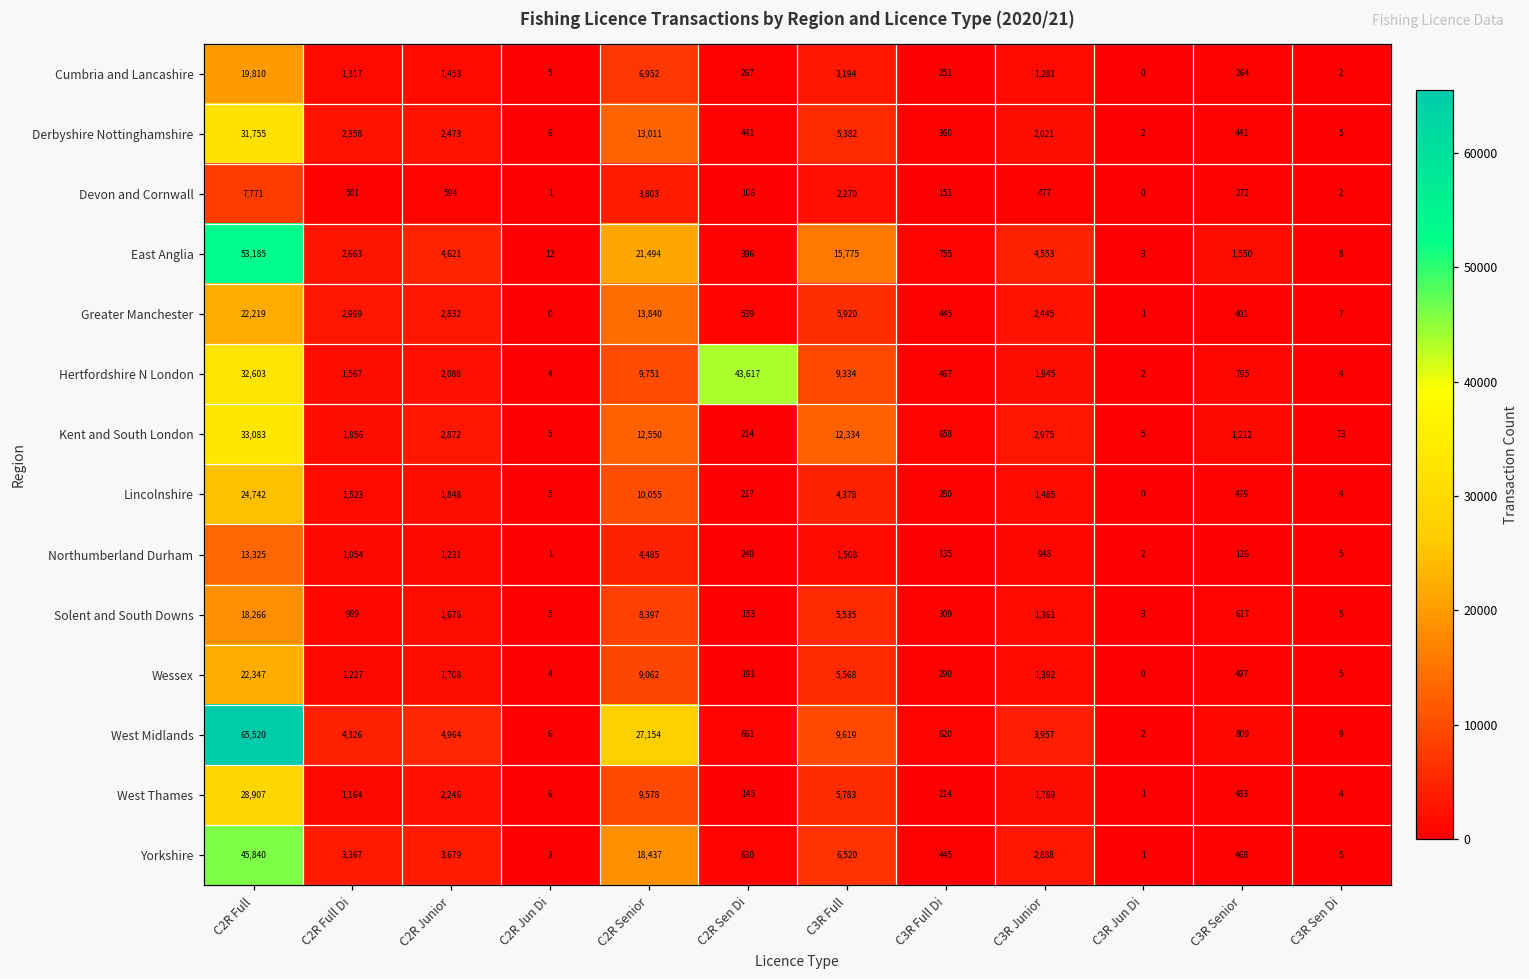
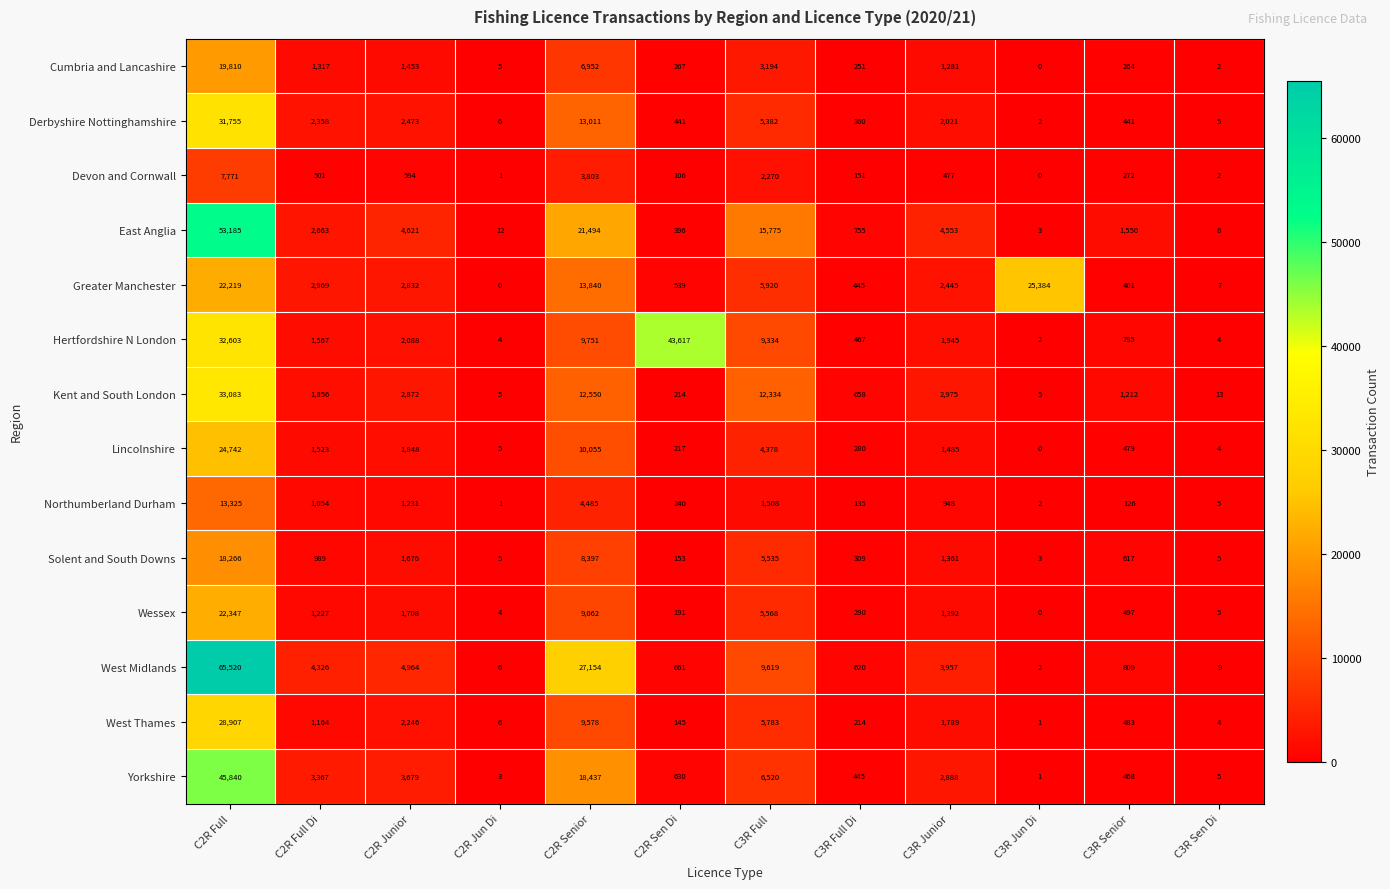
  {
    "Cumbria and Lancashire": {
      "C2R Full": "19,810",
      "C2R Full Di": "1,317",
      "C2R Junior": "1,453",
      "C2R Jun Di": "5",
      "C2R Senior": "6,952",
      "C2R Sen Di": "267",
      "C3R Full": "3,194",
      "C3R Full Di": "251",
      "C3R Junior": "1,281",
      "C3R Jun Di": "0",
      "C3R Senior": "264",
      "C3R Sen Di": "2"
    },
    "Derbyshire Nottinghamshire": {
      "C2R Full": "31,755",
      "C2R Full Di": "2,358",
      "C2R Junior": "2,473",
      "C2R Jun Di": "6",
      "C2R Senior": "13,011",
      "C2R Sen Di": "441",
      "C3R Full": "5,382",
      "C3R Full Di": "360",
      "C3R Junior": "2,021",
      "C3R Jun Di": "2",
      "C3R Senior": "441",
      "C3R Sen Di": "5"
    },
    "Devon and Cornwall": {
      "C2R Full": "7,771",
      "C2R Full Di": "501",
      "C2R Junior": "594",
      "C2R Jun Di": "1",
      "C2R Senior": "3,803",
      "C2R Sen Di": "106",
      "C3R Full": "2,270",
      "C3R Full Di": "151",
      "C3R Junior": "477",
      "C3R Jun Di": "0",
      "C3R Senior": "272",
      "C3R Sen Di": "2"
    },
    "East Anglia": {
      "C2R Full": "53,185",
      "C2R Full Di": "2,663",
      "C2R Junior": "4,621",
      "C2R Jun Di": "12",
      "C2R Senior": "21,494",
      "C2R Sen Di": "396",
      "C3R Full": "15,775",
      "C3R Full Di": "755",
      "C3R Junior": "4,553",
      "C3R Jun Di": "3",
      "C3R Senior": "1,550",
      "C3R Sen Di": "8"
    },
    "Greater Manchester": {
      "C2R Full": "22,219",
      "C2R Full Di": "2,969",
      "C2R Junior": "2,832",
      "C2R Jun Di": "0",
      "C2R Senior": "13,840",
      "C2R Sen Di": "539",
      "C3R Full": "5,920",
      "C3R Full Di": "445",
      "C3R Junior": "2,445",
-     "C3R Jun Di": "1",
+     "C3R Jun Di": "25,384",
      "C3R Senior": "401",
      "C3R Sen Di": "7"
    },
    "Hertfordshire N London": {
      "C2R Full": "32,603",
      "C2R Full Di": "1,567",
      "C2R Junior": "2,088",
      "C2R Jun Di": "4",
      "C2R Senior": "9,751",
      "C2R Sen Di": "43,617",
      "C3R Full": "9,334",
      "C3R Full Di": "467",
      "C3R Junior": "1,945",
      "C3R Jun Di": "2",
      "C3R Senior": "795",
      "C3R Sen Di": "4"
    },
    "Kent and South London": {
      "C2R Full": "33,083",
      "C2R Full Di": "1,856",
      "C2R Junior": "2,872",
      "C2R Jun Di": "5",
      "C2R Senior": "12,550",
      "C2R Sen Di": "214",
      "C3R Full": "12,334",
      "C3R Full Di": "658",
      "C3R Junior": "2,975",
      "C3R Jun Di": "5",
      "C3R Senior": "1,212",
      "C3R Sen Di": "13"
    },
    "Lincolnshire": {
      "C2R Full": "24,742",
      "C2R Full Di": "1,523",
      "C2R Junior": "1,848",
      "C2R Jun Di": "5",
      "C2R Senior": "10,055",
      "C2R Sen Di": "217",
      "C3R Full": "4,378",
      "C3R Full Di": "280",
      "C3R Junior": "1,485",
      "C3R Jun Di": "0",
      "C3R Senior": "479",
      "C3R Sen Di": "4"
    },
    "Northumberland Durham": {
      "C2R Full": "13,325",
      "C2R Full Di": "1,054",
      "C2R Junior": "1,231",
      "C2R Jun Di": "1",
      "C2R Senior": "4,485",
      "C2R Sen Di": "240",
      "C3R Full": "1,508",
      "C3R Full Di": "135",
      "C3R Junior": "948",
      "C3R Jun Di": "2",
      "C3R Senior": "126",
      "C3R Sen Di": "5"
    },
    "Solent and South Downs": {
      "C2R Full": "18,266",
      "C2R Full Di": "989",
      "C2R Junior": "1,676",
      "C2R Jun Di": "5",
      "C2R Senior": "8,397",
      "C2R Sen Di": "153",
      "C3R Full": "5,535",
      "C3R Full Di": "309",
      "C3R Junior": "1,361",
      "C3R Jun Di": "3",
      "C3R Senior": "617",
      "C3R Sen Di": "5"
    },
    "Wessex": {
      "C2R Full": "22,347",
      "C2R Full Di": "1,227",
      "C2R Junior": "1,708",
      "C2R Jun Di": "4",
      "C2R Senior": "9,062",
      "C2R Sen Di": "191",
      "C3R Full": "5,568",
      "C3R Full Di": "290",
      "C3R Junior": "1,392",
      "C3R Jun Di": "0",
      "C3R Senior": "497",
      "C3R Sen Di": "5"
    },
    "West Midlands": {
      "C2R Full": "65,520",
      "C2R Full Di": "4,326",
      "C2R Junior": "4,964",
      "C2R Jun Di": "6",
      "C2R Senior": "27,154",
      "C2R Sen Di": "661",
      "C3R Full": "9,619",
      "C3R Full Di": "620",
      "C3R Junior": "3,957",
      "C3R Jun Di": "2",
      "C3R Senior": "809",
      "C3R Sen Di": "9"
    },
    "West Thames": {
      "C2R Full": "28,907",
      "C2R Full Di": "1,164",
      "C2R Junior": "2,246",
      "C2R Jun Di": "6",
      "C2R Senior": "9,578",
      "C2R Sen Di": "145",
      "C3R Full": "5,783",
      "C3R Full Di": "214",
      "C3R Junior": "1,789",
      "C3R Jun Di": "1",
      "C3R Senior": "483",
      "C3R Sen Di": "4"
    },
    "Yorkshire": {
      "C2R Full": "45,840",
      "C2R Full Di": "3,367",
      "C2R Junior": "3,679",
      "C2R Jun Di": "3",
      "C2R Senior": "18,437",
      "C2R Sen Di": "630",
      "C3R Full": "6,520",
      "C3R Full Di": "445",
      "C3R Junior": "2,888",
      "C3R Jun Di": "1",
      "C3R Senior": "468",
      "C3R Sen Di": "5"
    }
  }
